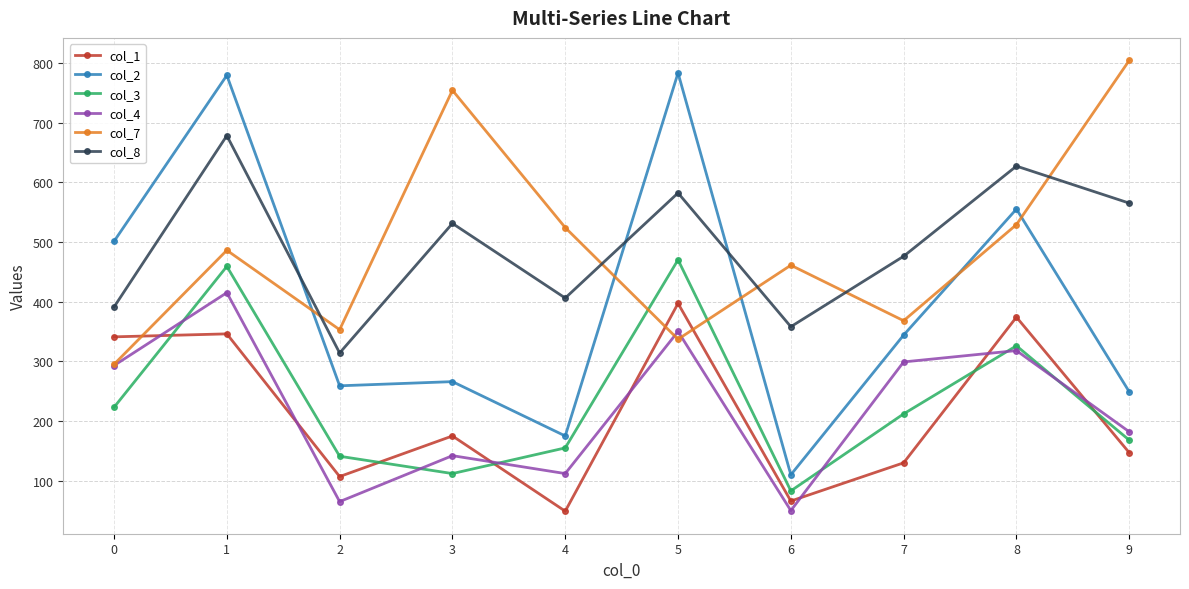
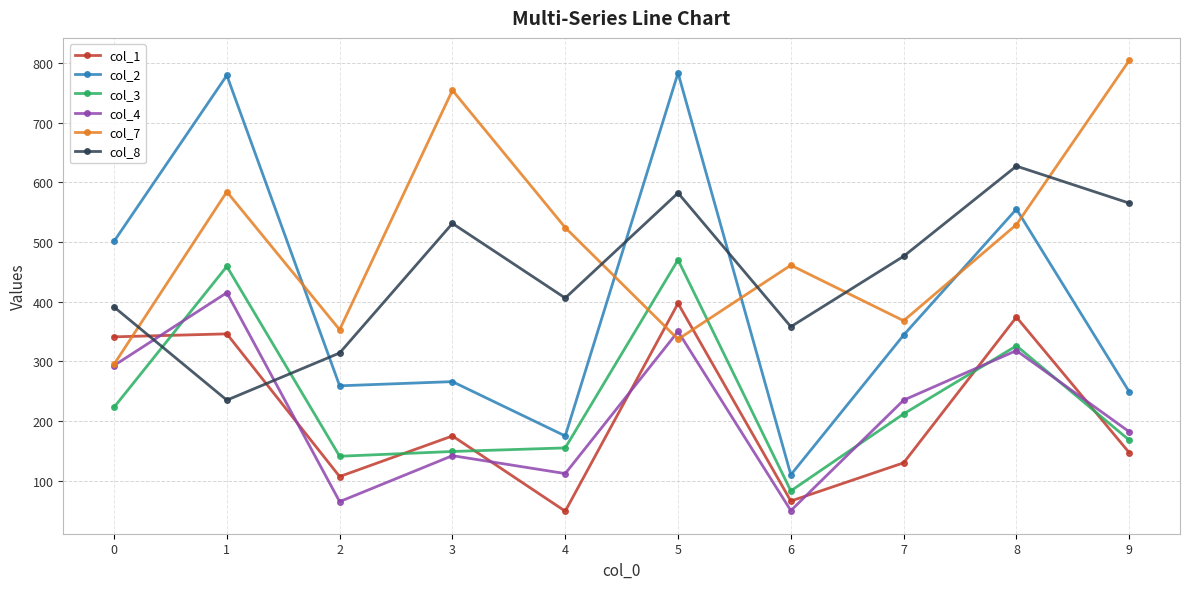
  {
    "col_1": {
      "0": 340,
      "1": 350,
      "2": 110,
      "3": 180,
      "4": 50,
      "5": 400,
      "6": 70,
      "7": 130,
      "8": 370,
      "9": 150
    },
    "col_2": {
      "0": 500,
      "1": 780,
      "2": 260,
      "3": 270,
      "4": 180,
      "5": 780,
      "6": 110,
      "7": 340,
      "8": 560,
      "9": 250
    },
    "col_3": {
      "0": 220,
      "1": 460,
      "2": 140,
-     "3": 110,
+     "3": 150,
      "4": 160,
      "5": 470,
      "6": 80,
      "7": 210,
      "8": 330,
      "9": 170
    },
    "col_4": {
      "1": 420,
      "2": 70,
      "3": 140,
      "4": 110,
      "5": 350,
      "6": 50,
-     "7": 300,
+     "7": 240,
      "8": 320,
      "9": 180
    },
    "col_7": {
-     "1": 490,
+     "1": 580,
      "2": 350,
      "3": 750,
      "4": 520,
      "5": 340,
      "6": 460,
      "7": 370,
      "8": 530,
      "9": 800
    },
    "col_8": {
      "0": 390,
-     "1": 680,
+     "1": 240,
      "2": 310,
      "3": 530,
      "4": 410,
      "5": 580,
      "6": 360,
      "7": 480,
      "8": 630,
      "9": 570
    }
  }
